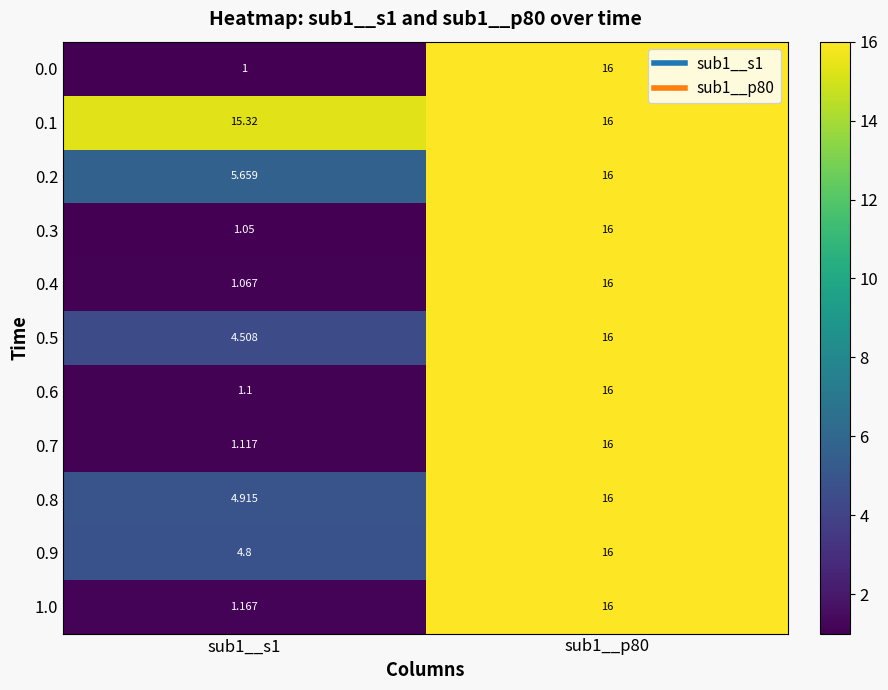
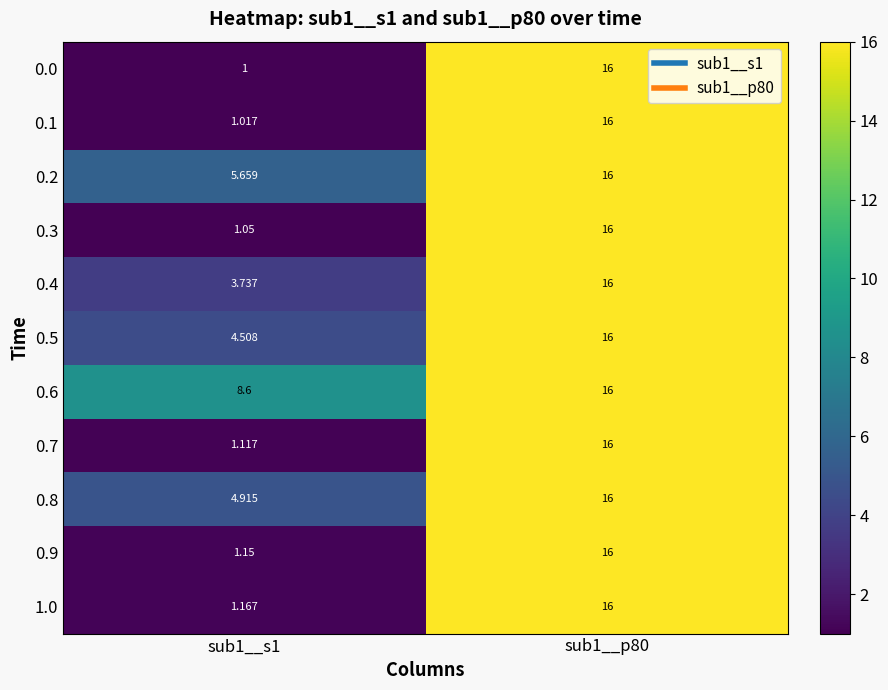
  {
    "0.0": {
      "sub1__s1": 1,
      "sub1__p80": 16
    },
    "0.1": {
-     "sub1__s1": 15.32,
+     "sub1__s1": 1.017,
      "sub1__p80": 16
    },
    "0.2": {
      "sub1__s1": 5.659,
      "sub1__p80": 16
    },
    "0.3": {
      "sub1__s1": 1.05,
      "sub1__p80": 16
    },
    "0.4": {
-     "sub1__s1": 1.067,
+     "sub1__s1": 3.737,
      "sub1__p80": 16
    },
    "0.5": {
      "sub1__s1": 4.508,
      "sub1__p80": 16
    },
    "0.6": {
-     "sub1__s1": 1.1,
+     "sub1__s1": 8.6,
      "sub1__p80": 16
    },
    "0.7": {
      "sub1__s1": 1.117,
      "sub1__p80": 16
    },
    "0.8": {
      "sub1__s1": 4.915,
      "sub1__p80": 16
    },
    "0.9": {
-     "sub1__s1": 4.8,
+     "sub1__s1": 1.15,
      "sub1__p80": 16
    },
    "1.0": {
      "sub1__s1": 1.167,
      "sub1__p80": 16
    }
  }
